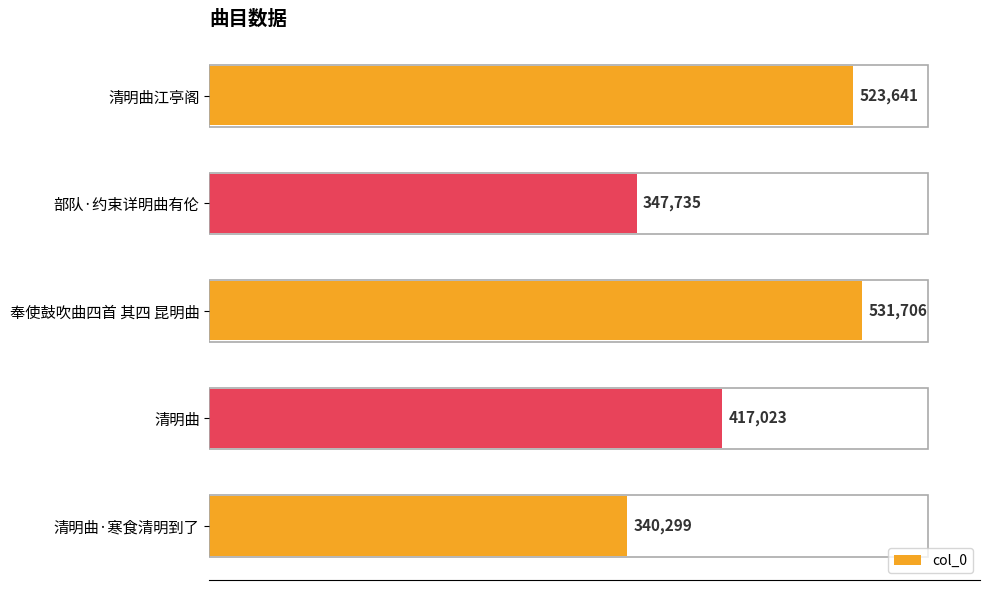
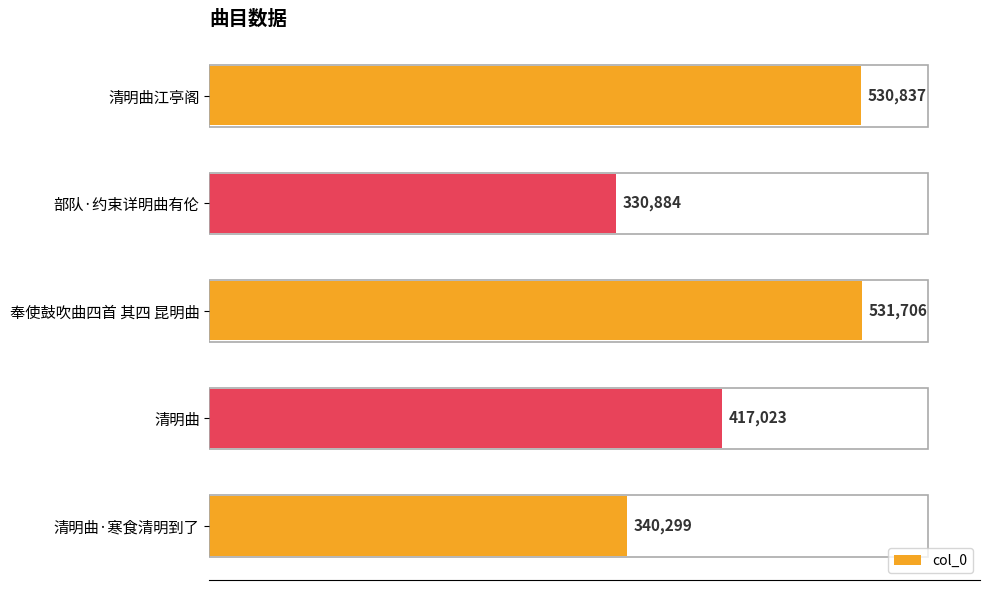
  {
-   "清明曲江亭阁": "523,641",
-   "部队·约束详明曲有伦": "347,735",
+   "清明曲江亭阁": "530,837",
+   "部队·约束详明曲有伦": "330,884",
    "奉使鼓吹曲四首 其四 昆明曲": "531,706",
    "清明曲": "417,023",
    "清明曲·寒食清明到了": "340,299"
  }
